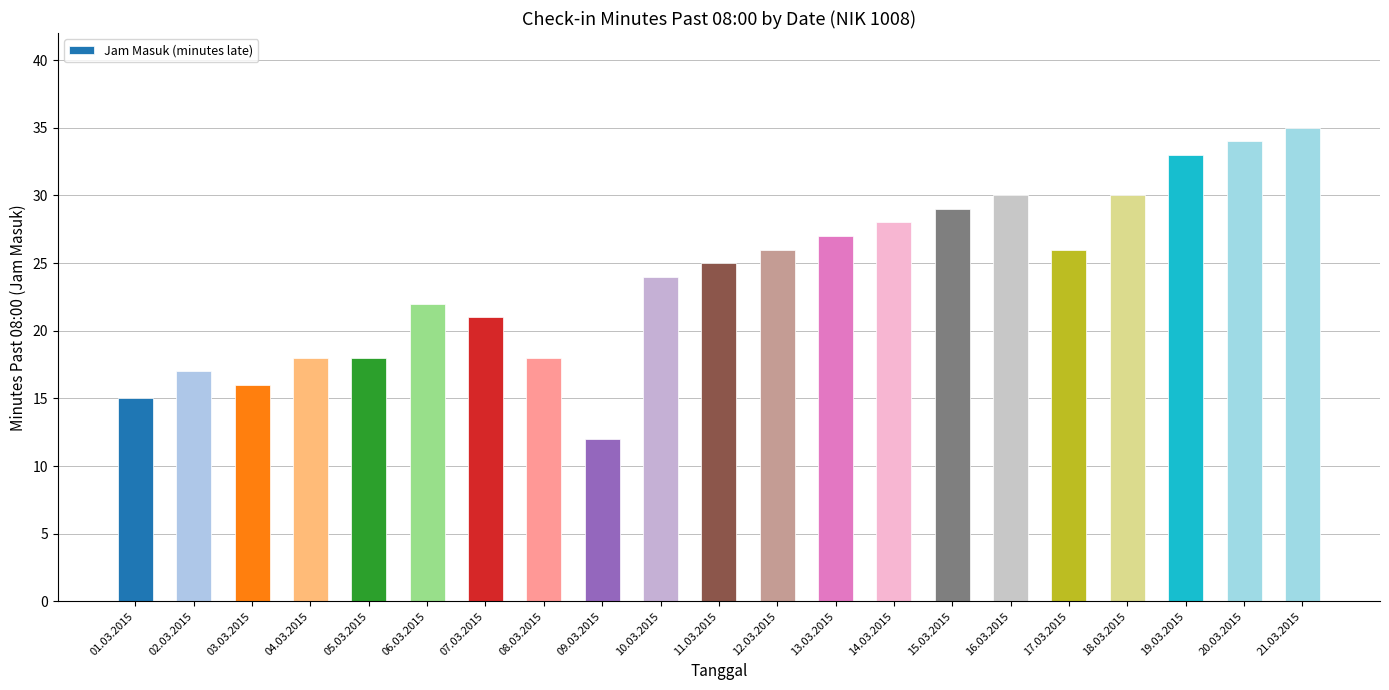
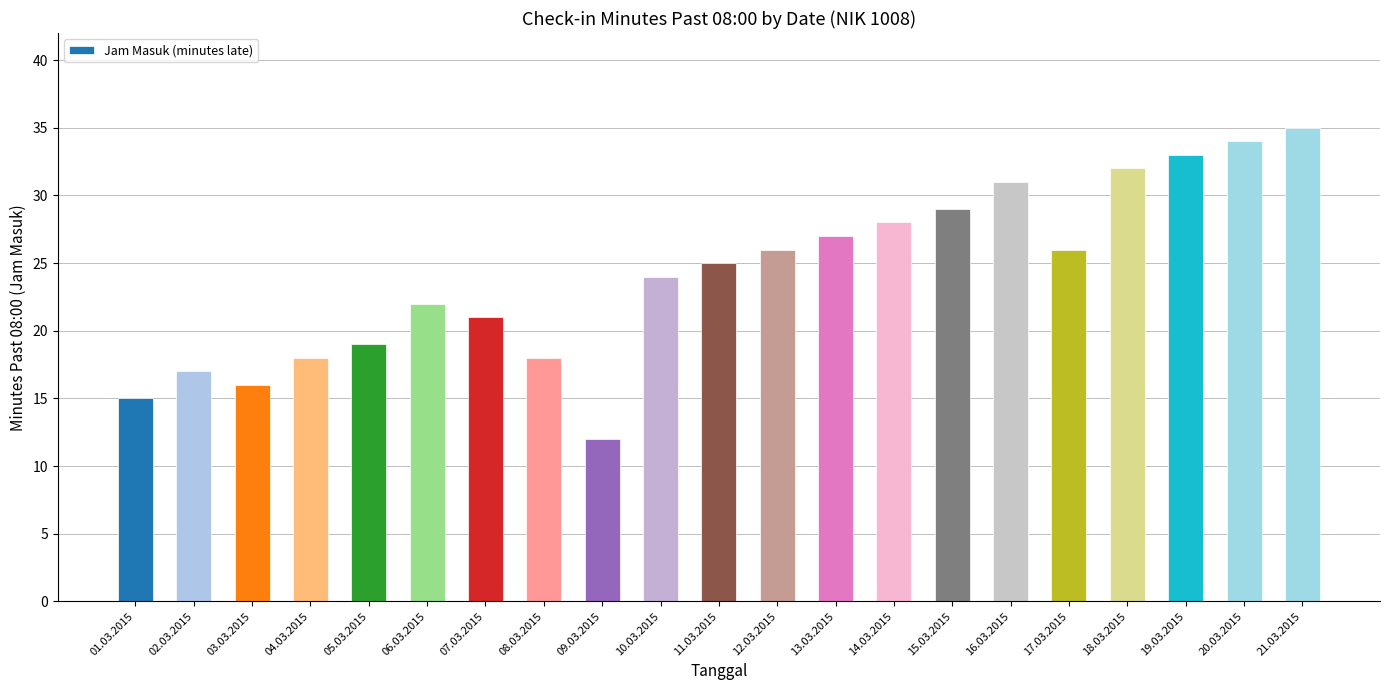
  {
    "01.03.2015": 15,
    "02.03.2015": 17,
    "03.03.2015": 16,
    "04.03.2015": 18,
-   "05.03.2015": 18,
+   "05.03.2015": 19,
    "06.03.2015": 22,
    "07.03.2015": 21,
    "08.03.2015": 18,
    "09.03.2015": 12,
    "10.03.2015": 24,
    "11.03.2015": 25,
    "12.03.2015": 26,
    "13.03.2015": 27,
    "14.03.2015": 28,
    "15.03.2015": 29,
-   "16.03.2015": 30,
+   "16.03.2015": 31,
    "17.03.2015": 26,
-   "18.03.2015": 30,
+   "18.03.2015": 32,
    "19.03.2015": 33,
    "20.03.2015": 34,
    "21.03.2015": 35
  }
